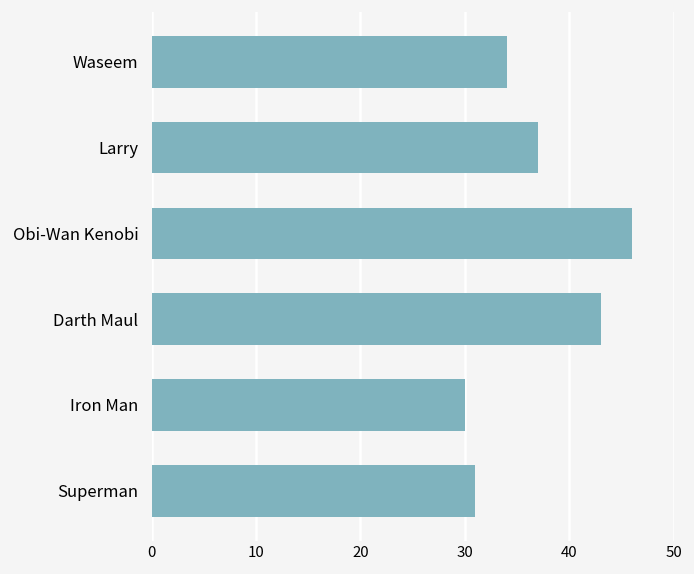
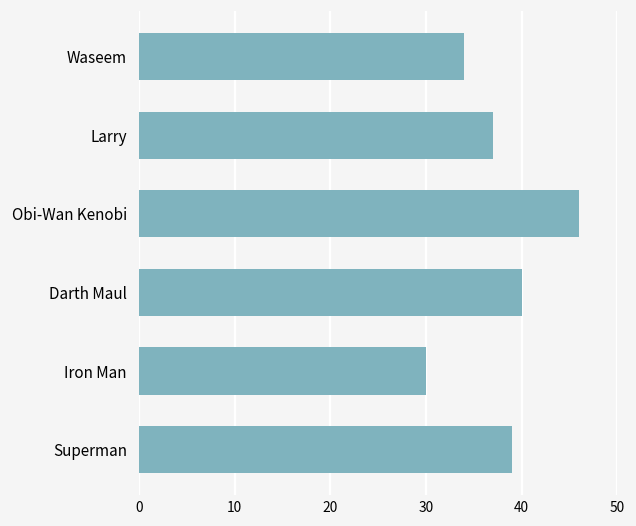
  {
    "Waseem": 34,
    "Larry": 37,
    "Obi-Wan Kenobi": 46,
-   "Darth Maul": 43,
+   "Darth Maul": 40,
    "Iron Man": 30,
-   "Superman": 31
+   "Superman": 39
  }
